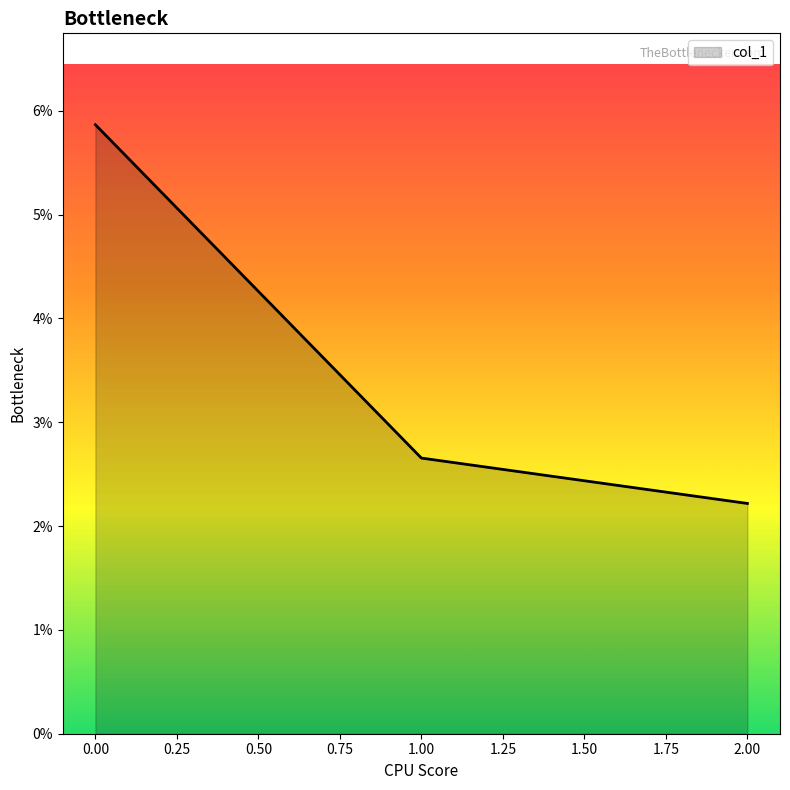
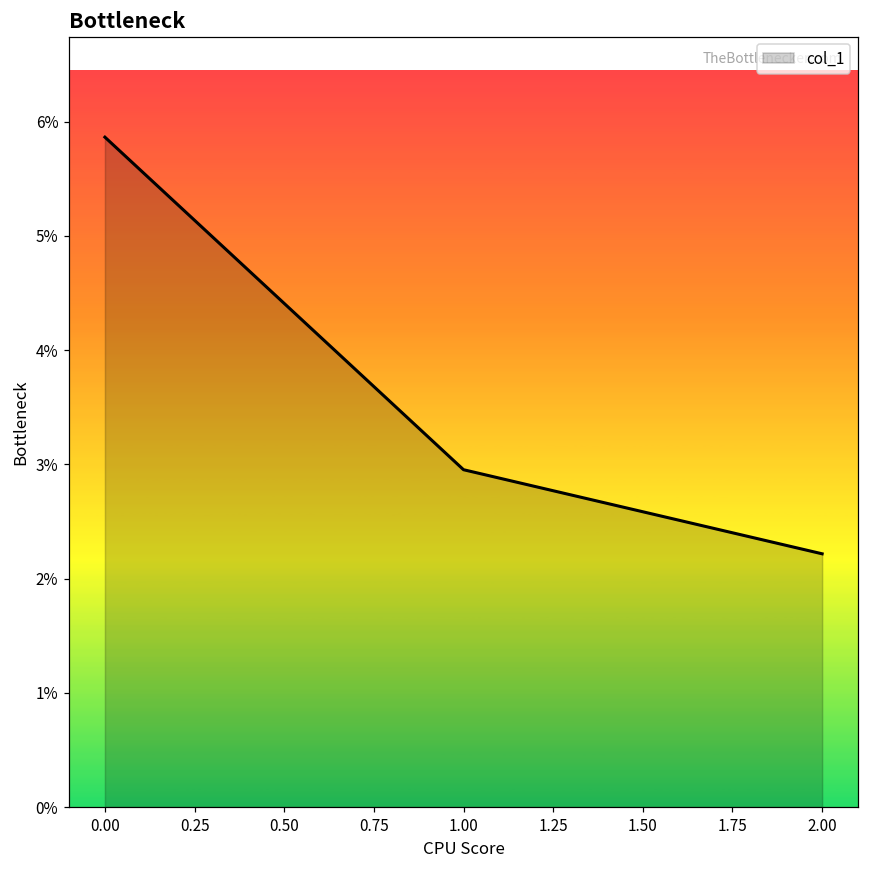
  {
    "0.00": "5.86%",
-   "1.00": "2.65%",
+   "1.00": "2.95%",
    "2.00": "2.22%"
  }
